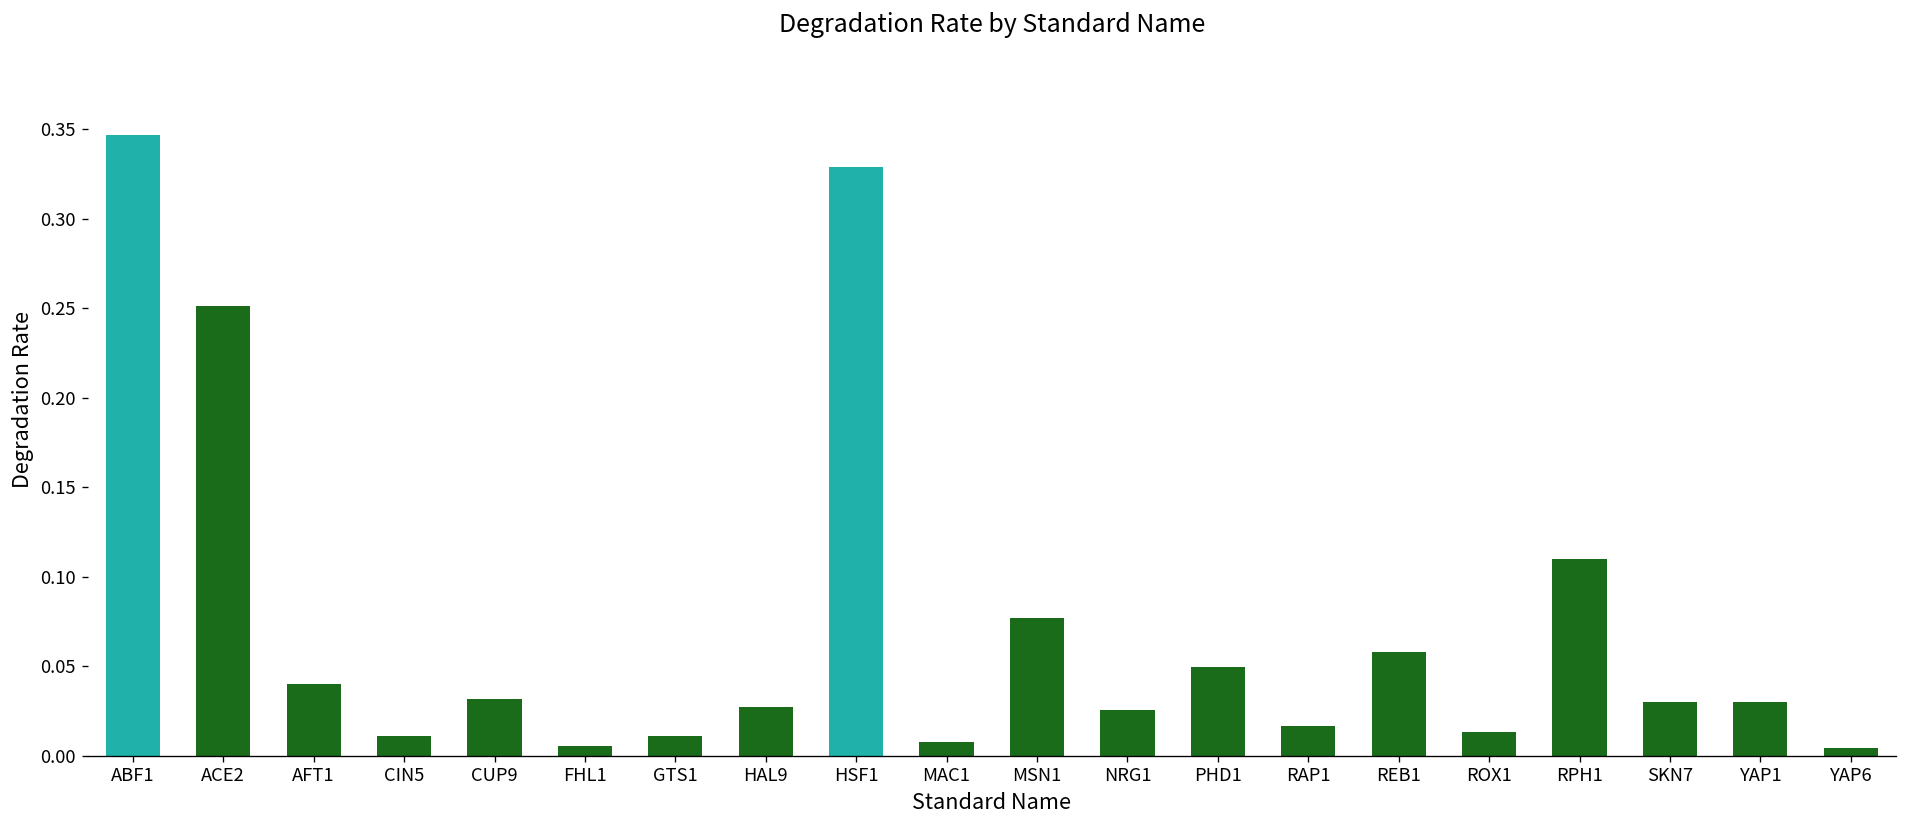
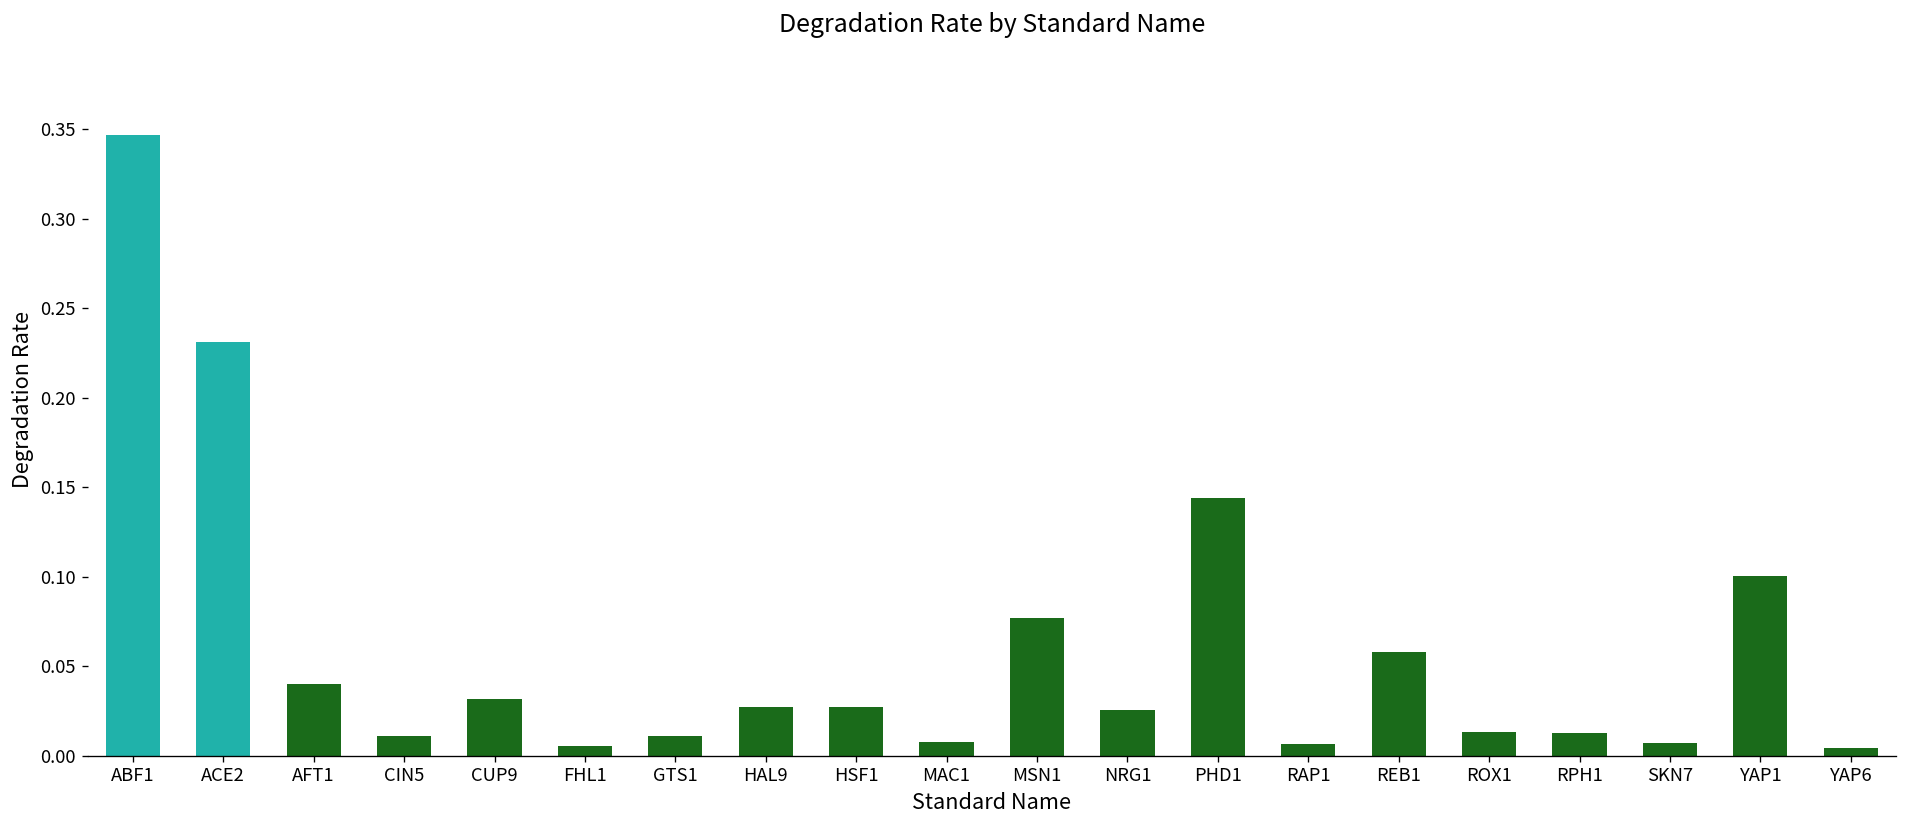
  {
    "ABF1": 0.347,
-   "ACE2": 0.251,
+   "ACE2": 0.231,
    "AFT1": 0.040,
    "CIN5": 0.011,
    "CUP9": 0.032,
    "FHL1": 0.005,
    "GTS1": 0.011,
    "HAL9": 0.027,
-   "HSF1": 0.329,
+   "HSF1": 0.027,
    "MAC1": 0.007,
    "MSN1": 0.077,
    "NRG1": 0.026,
-   "PHD1": 0.050,
-   "RAP1": 0.017,
+   "PHD1": 0.144,
+   "RAP1": 0.007,
    "REB1": 0.058,
    "ROX1": 0.013,
-   "RPH1": 0.110,
-   "SKN7": 0.030,
-   "YAP1": 0.030,
+   "RPH1": 0.013,
+   "SKN7": 0.007,
+   "YAP1": 0.100,
    "YAP6": 0.004
  }
